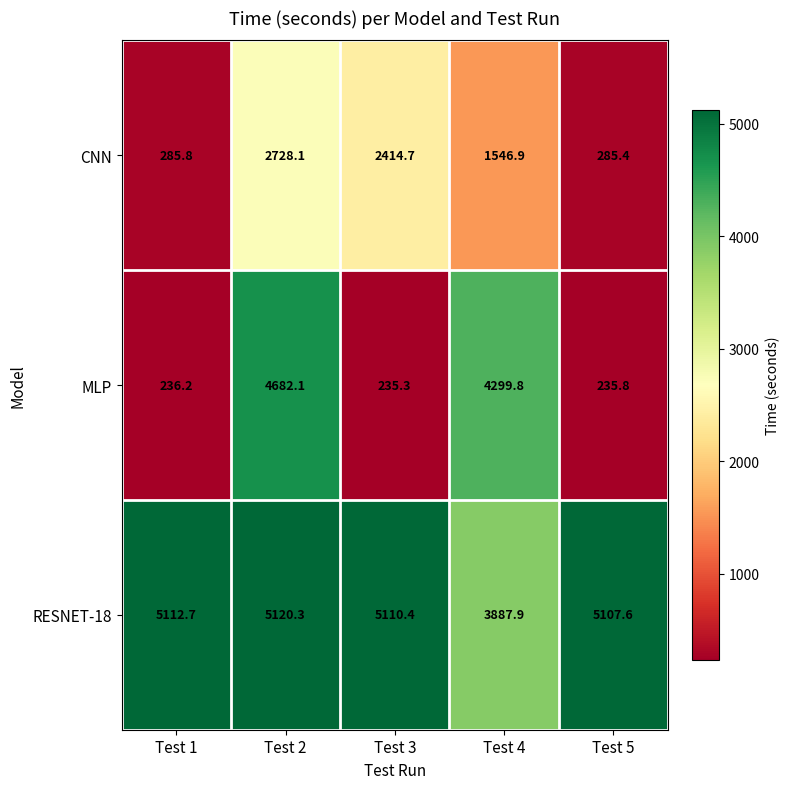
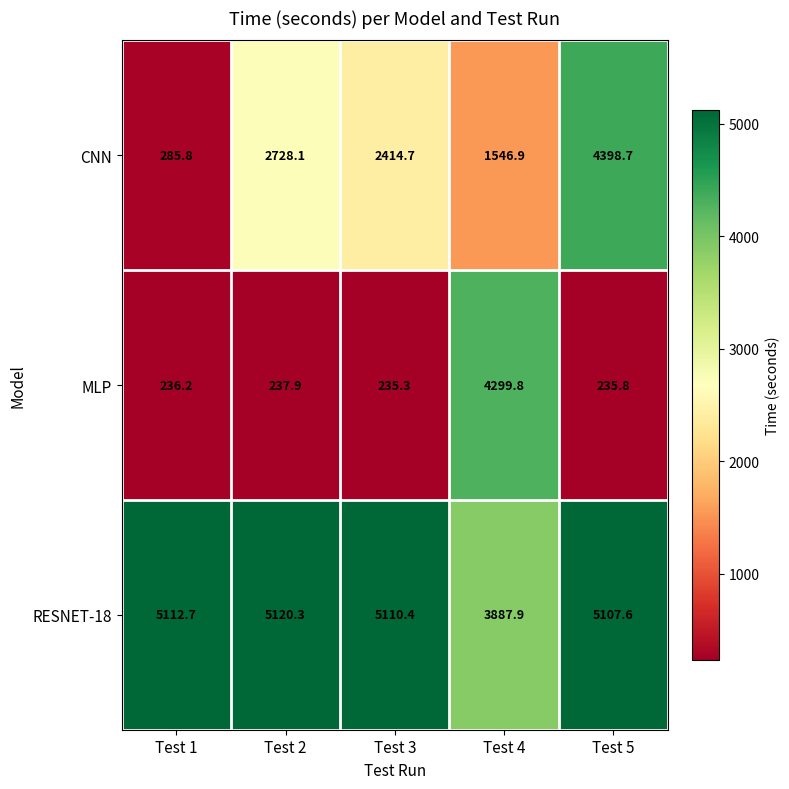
  {
    "CNN": {
      "Test 1": 285.8,
      "Test 2": 2728.1,
      "Test 3": 2414.7,
      "Test 4": 1546.9,
-     "Test 5": 285.4
+     "Test 5": 4398.7
    },
    "MLP": {
      "Test 1": 236.2,
-     "Test 2": 4682.1,
+     "Test 2": 237.9,
      "Test 3": 235.3,
      "Test 4": 4299.8,
      "Test 5": 235.8
    },
    "RESNET-18": {
      "Test 1": 5112.7,
      "Test 2": 5120.3,
      "Test 3": 5110.4,
      "Test 4": 3887.9,
      "Test 5": 5107.6
    }
  }
